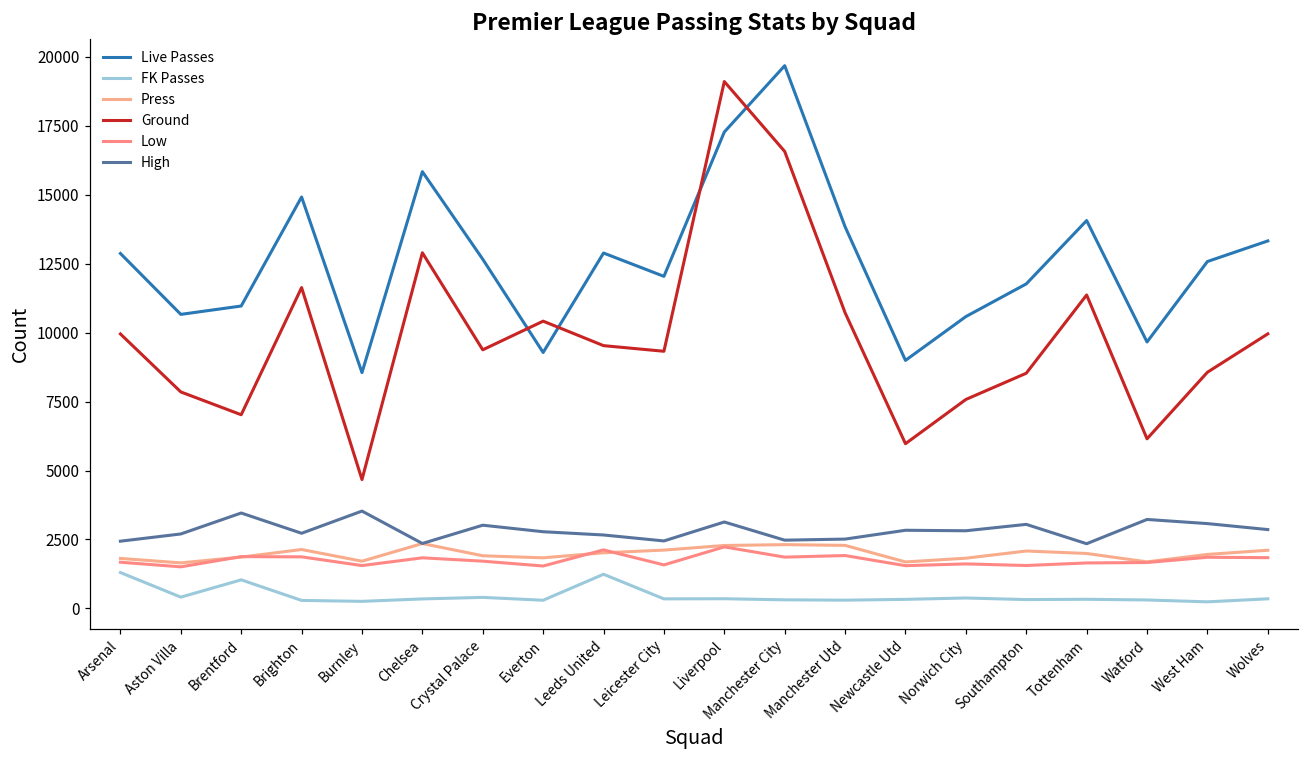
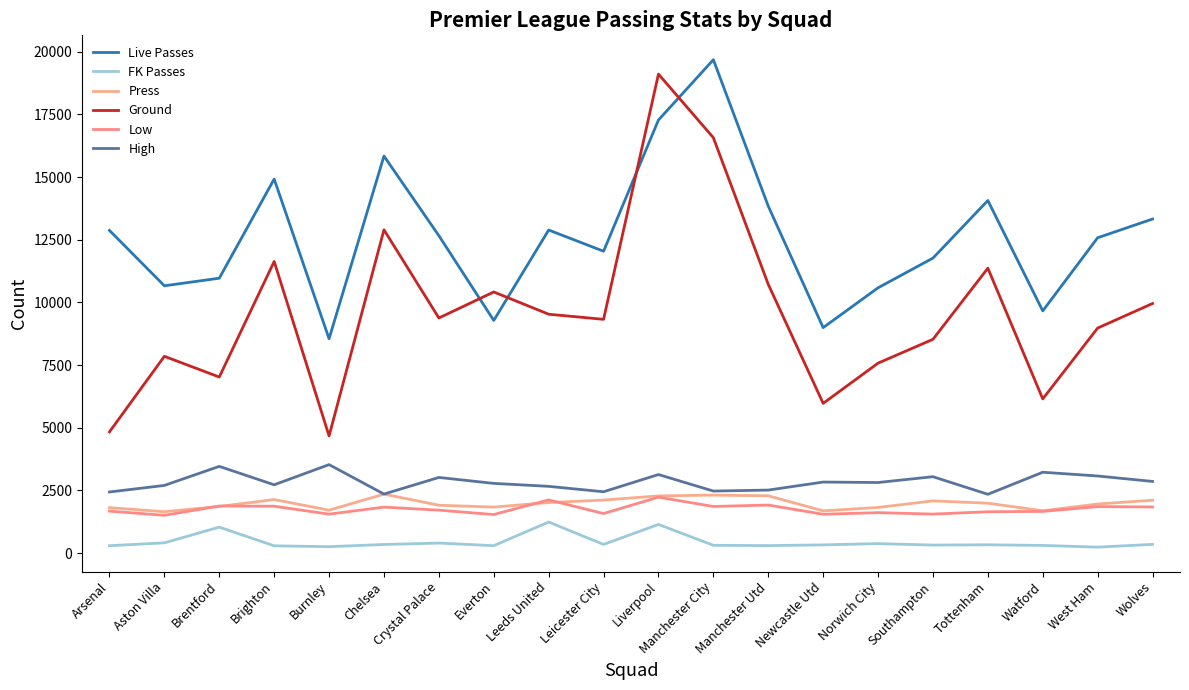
  {
    "FK Passes": {
-     "Arsenal": 1300,
+     "Arsenal": 300,
      "Aston Villa": 400,
      "Brentford": 1000,
      "Brighton": 300,
      "Burnley": 300,
      "Chelsea": 300,
      "Crystal Palace": 400,
      "Everton": 300,
      "Leeds United": 1200,
      "Leicester City": 300,
-     "Liverpool": 400,
+     "Liverpool": 1100,
      "Manchester City": 300,
      "Manchester Utd": 300,
      "Newcastle Utd": 300,
      "Norwich City": 400,
      "Southampton": 300,
      "Tottenham": 300,
      "Watford": 300,
      "West Ham": 200,
      "Wolves": 300
    },
    "Ground": {
-     "Arsenal": 10000,
+     "Arsenal": 4800,
      "Aston Villa": 7900,
      "Brentford": 7000,
      "Brighton": 11600,
      "Burnley": 4700,
      "Chelsea": 12900,
      "Crystal Palace": 9400,
      "Everton": 10400,
      "Leeds United": 9500,
      "Leicester City": 9300,
      "Liverpool": 19100,
      "Manchester City": 16600,
      "Manchester Utd": 10700,
      "Newcastle Utd": 6000,
      "Norwich City": 7600,
      "Southampton": 8500,
      "Tottenham": 11400,
      "Watford": 6200,
-     "West Ham": 8600,
+     "West Ham": 9000,
      "Wolves": 10000
    }
  }
